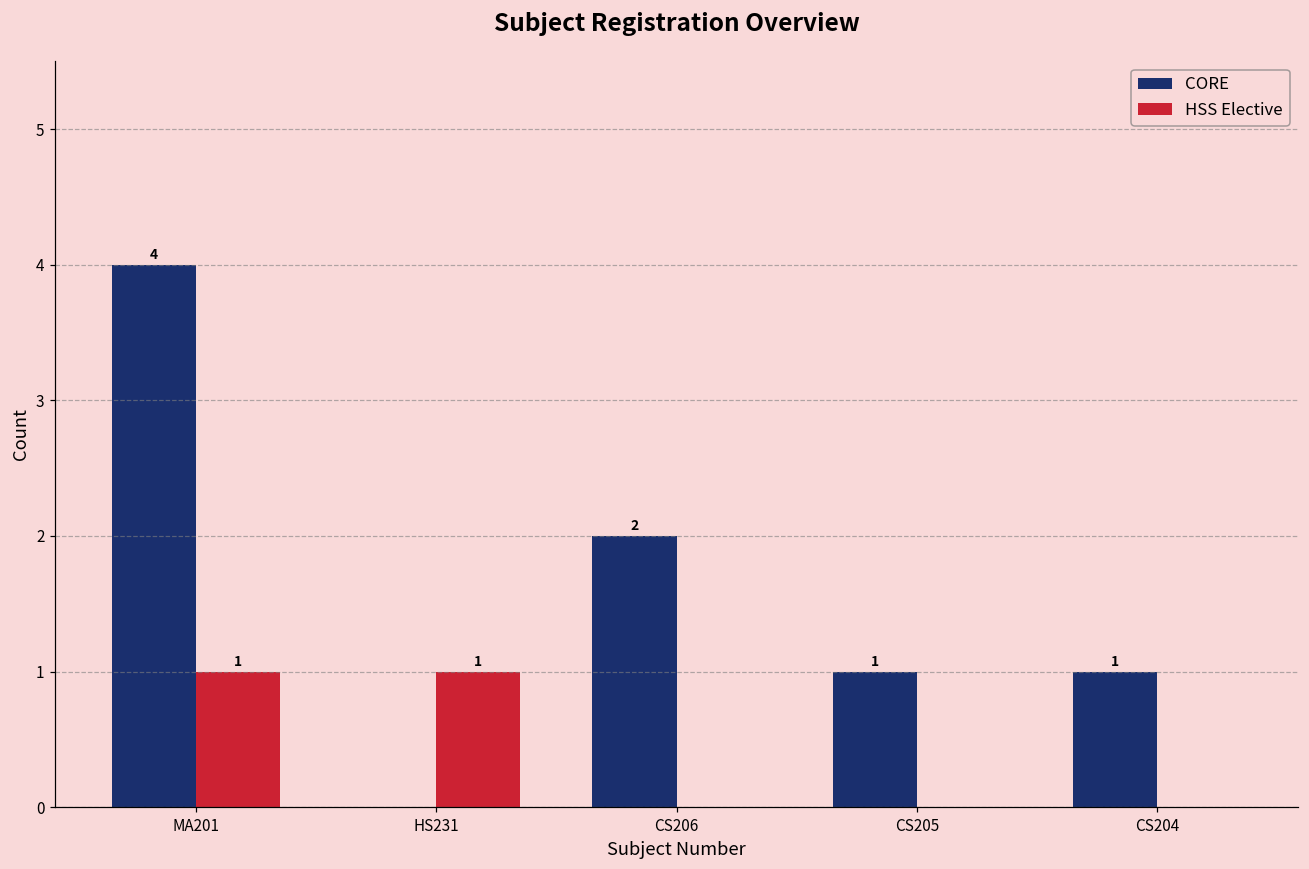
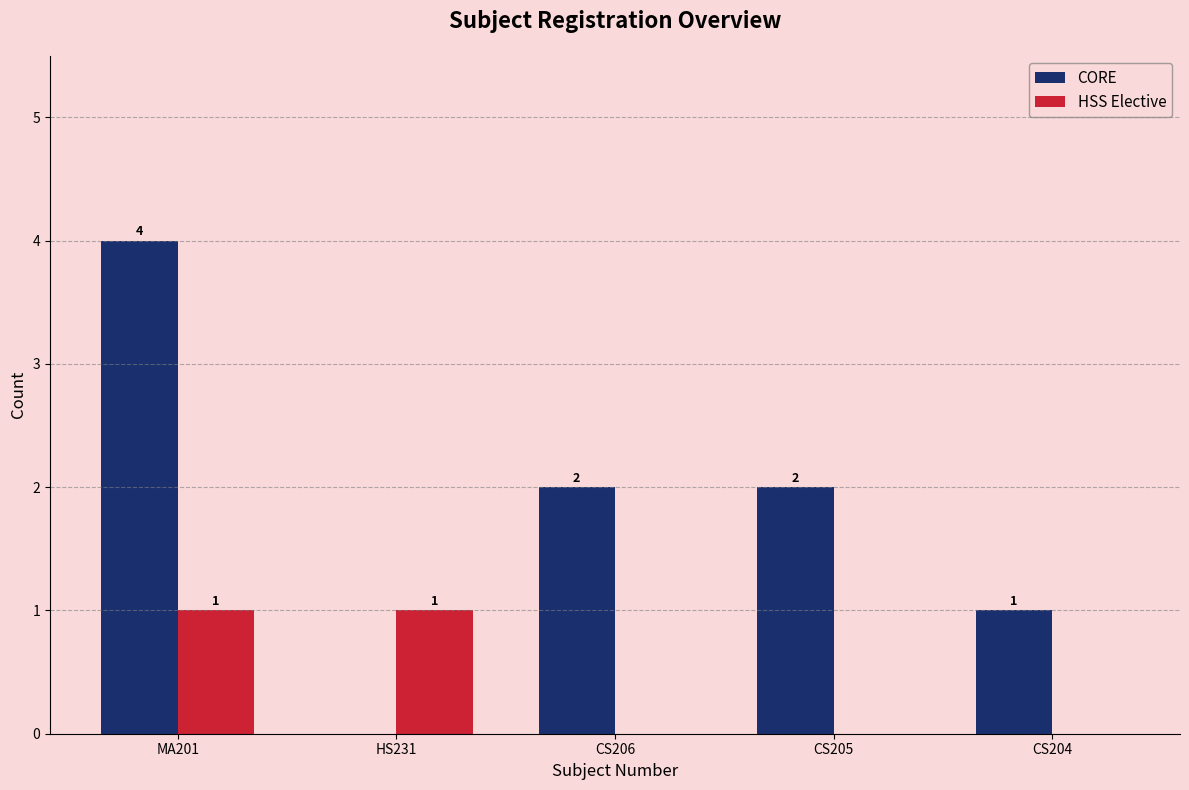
  {
    "CORE": {
      "MA201": 4,
      "CS206": 2,
-     "CS205": 1,
+     "CS205": 2,
      "CS204": 1
    },
    "HSS Elective": {
      "MA201": 1,
      "HS231": 1
    }
  }
